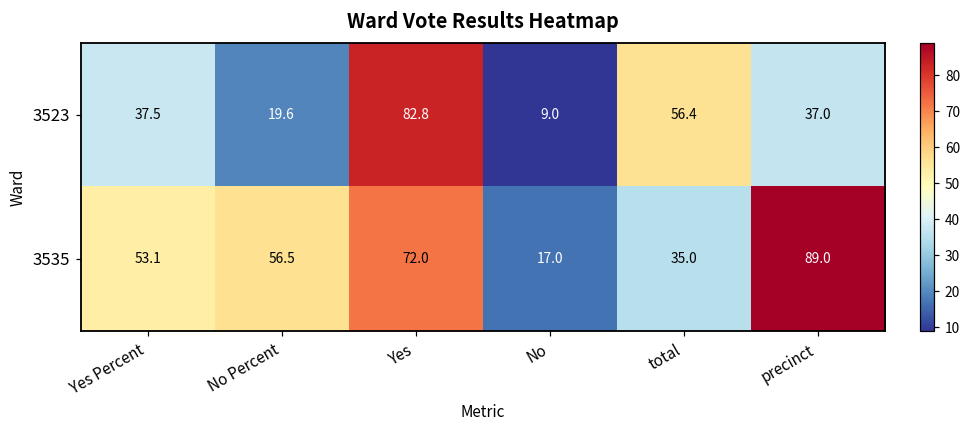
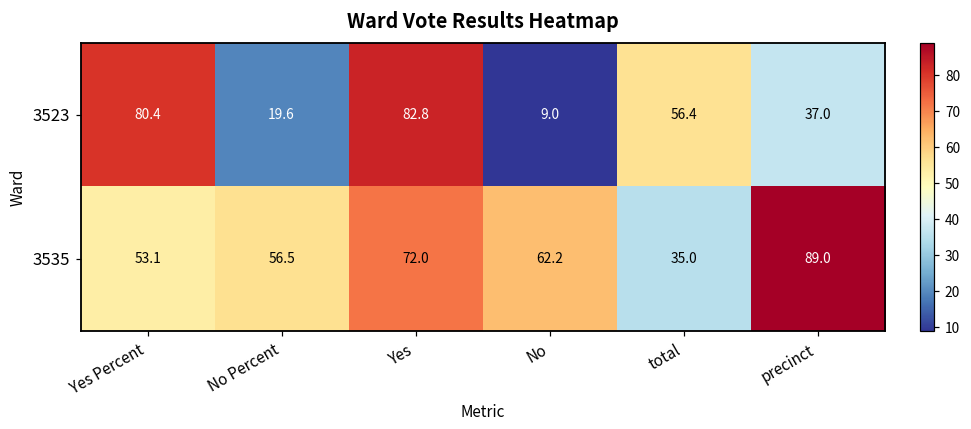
  {
    "3523": {
-     "Yes Percent": 37.5,
+     "Yes Percent": 80.4,
      "No Percent": 19.6,
      "Yes": 82.8,
      "No": 9.0,
      "total": 56.4,
      "precinct": 37.0
    },
    "3535": {
      "Yes Percent": 53.1,
      "No Percent": 56.5,
      "Yes": 72.0,
-     "No": 17.0,
+     "No": 62.2,
      "total": 35.0,
      "precinct": 89.0
    }
  }
